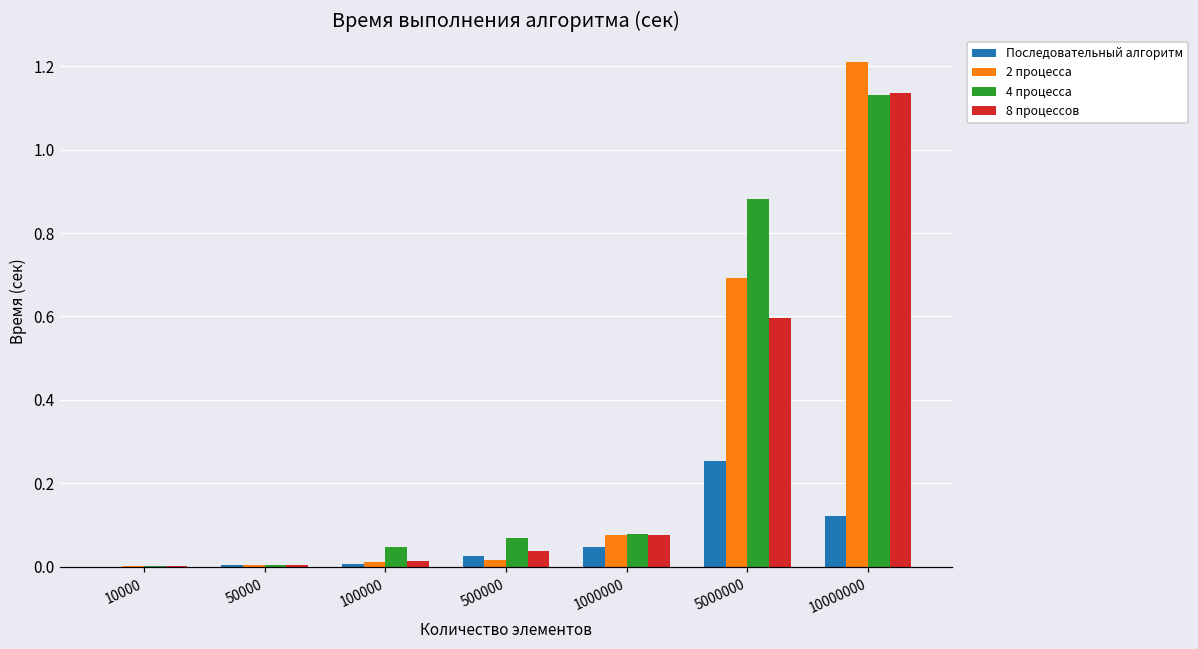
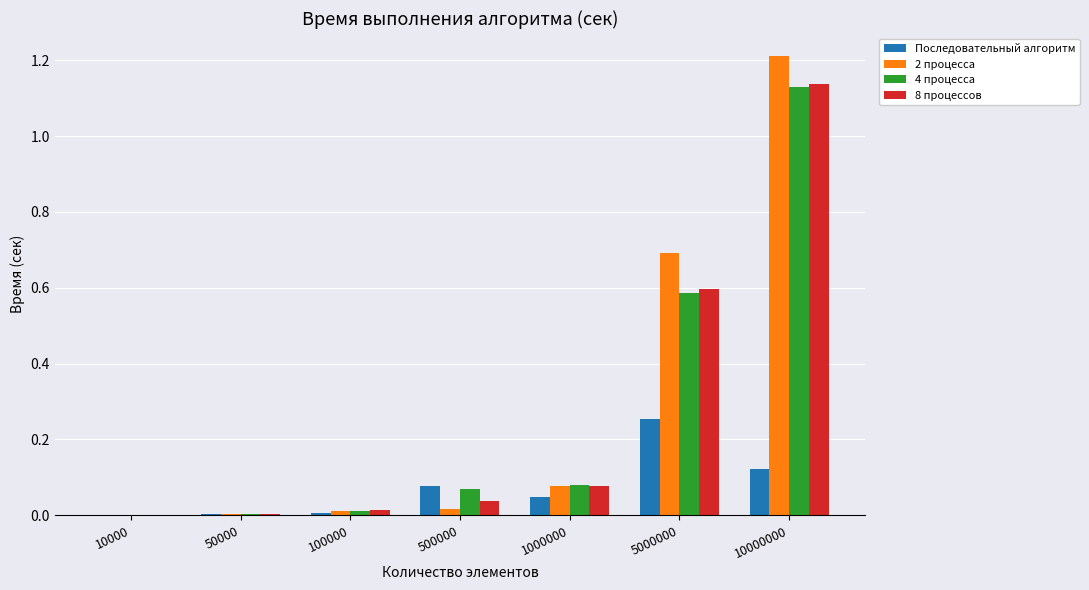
  {
    "Последовательный алгоритм": {
-     "500000": 0.03,
+     "500000": 0.08,
      "1000000": 0.05,
      "5000000": 0.25,
      "10000000": 0.12
    },
    "2 процесса": {
      "100000": 0.01,
      "500000": 0.02,
      "1000000": 0.08,
      "5000000": 0.69,
      "10000000": 1.21
    },
    "4 процесса": {
-     "100000": 0.05,
+     "100000": 0.01,
      "500000": 0.07,
      "1000000": 0.08,
-     "5000000": 0.88,
+     "5000000": 0.59,
      "10000000": 1.13
    },
    "8 процессов": {
      "100000": 0.01,
      "500000": 0.04,
      "1000000": 0.08,
      "5000000": 0.60,
      "10000000": 1.14
    }
  }
